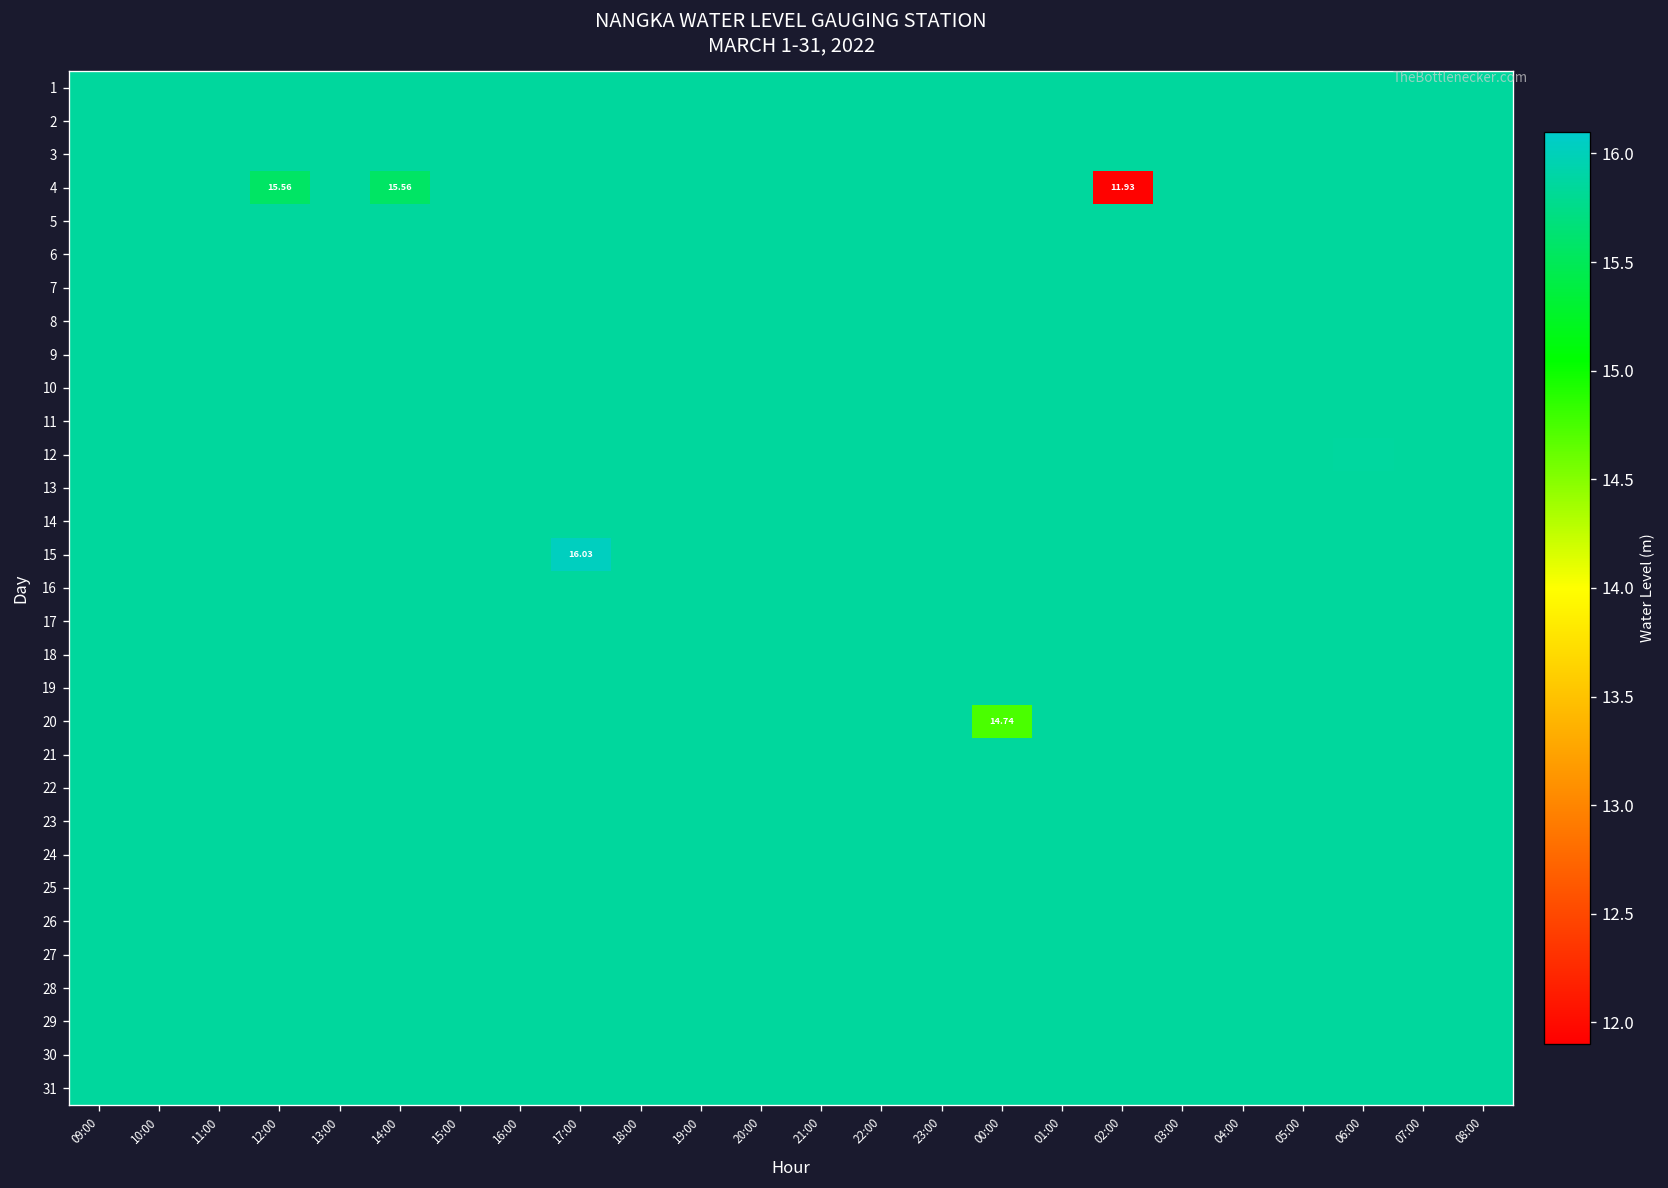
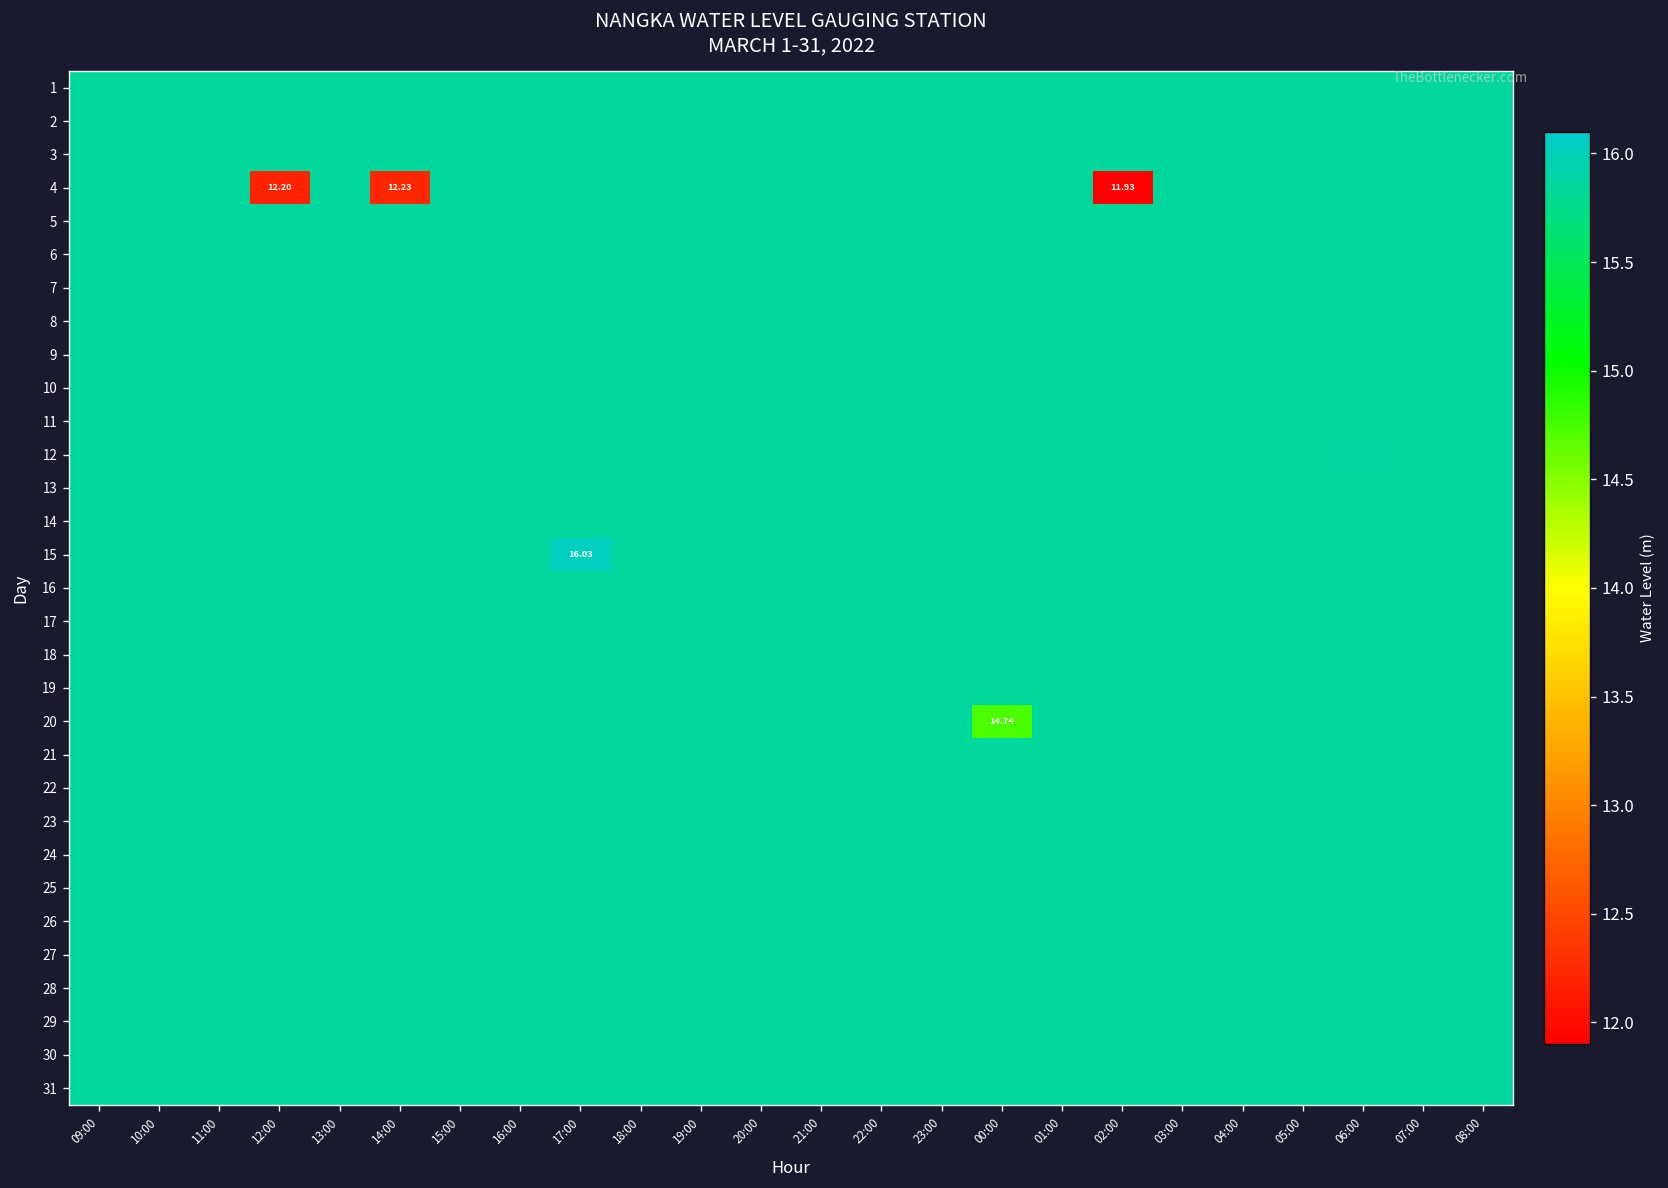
  {
    "4": {
-     "12:00": 15.56,
-     "14:00": 15.56,
+     "12:00": 12.20,
+     "14:00": 12.23,
      "02:00": 11.93
    },
    "15": {
      "17:00": 16.03
    },
    "20": {
      "00:00": 14.74
    }
  }
